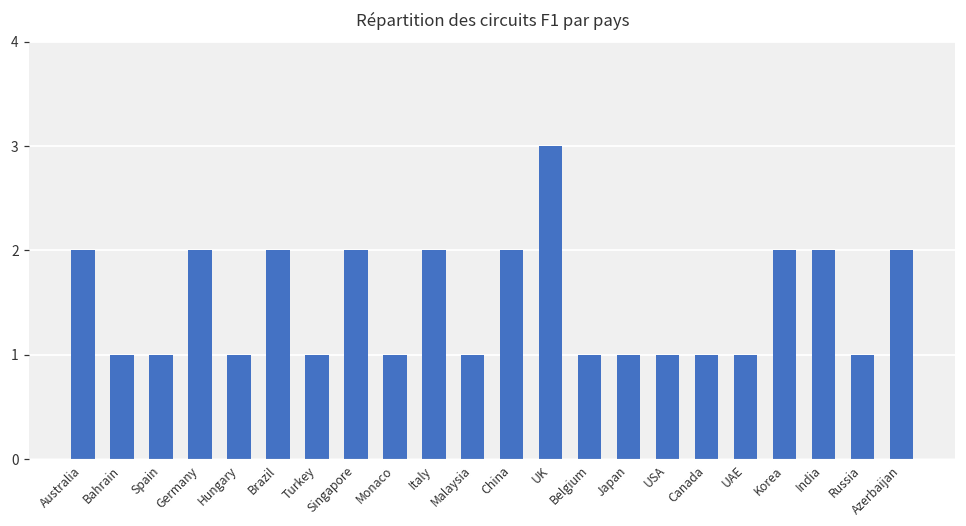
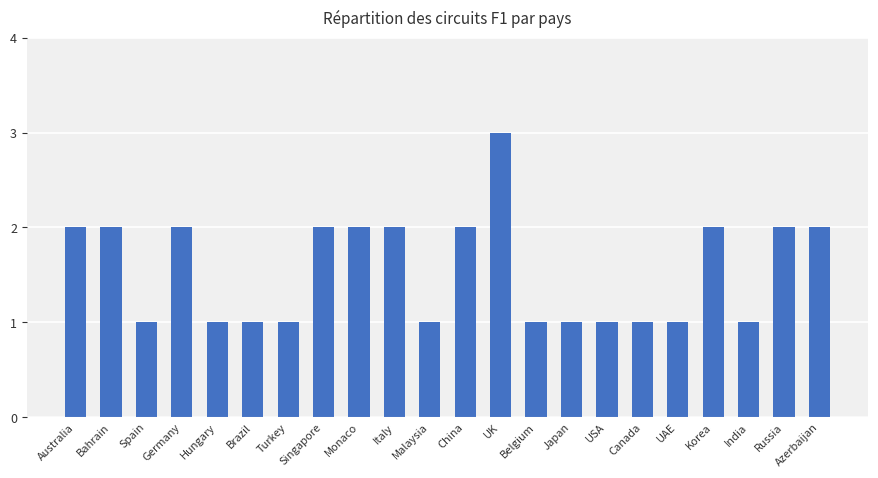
  {
    "Australia": 2,
-   "Bahrain": 1,
+   "Bahrain": 2,
    "Spain": 1,
    "Germany": 2,
    "Hungary": 1,
-   "Brazil": 2,
+   "Brazil": 1,
    "Turkey": 1,
    "Singapore": 2,
-   "Monaco": 1,
+   "Monaco": 2,
    "Italy": 2,
    "Malaysia": 1,
    "China": 2,
    "UK": 3,
    "Belgium": 1,
    "Japan": 1,
    "USA": 1,
    "Canada": 1,
    "UAE": 1,
    "Korea": 2,
-   "India": 2,
-   "Russia": 1,
+   "India": 1,
+   "Russia": 2,
    "Azerbaijan": 2
  }
